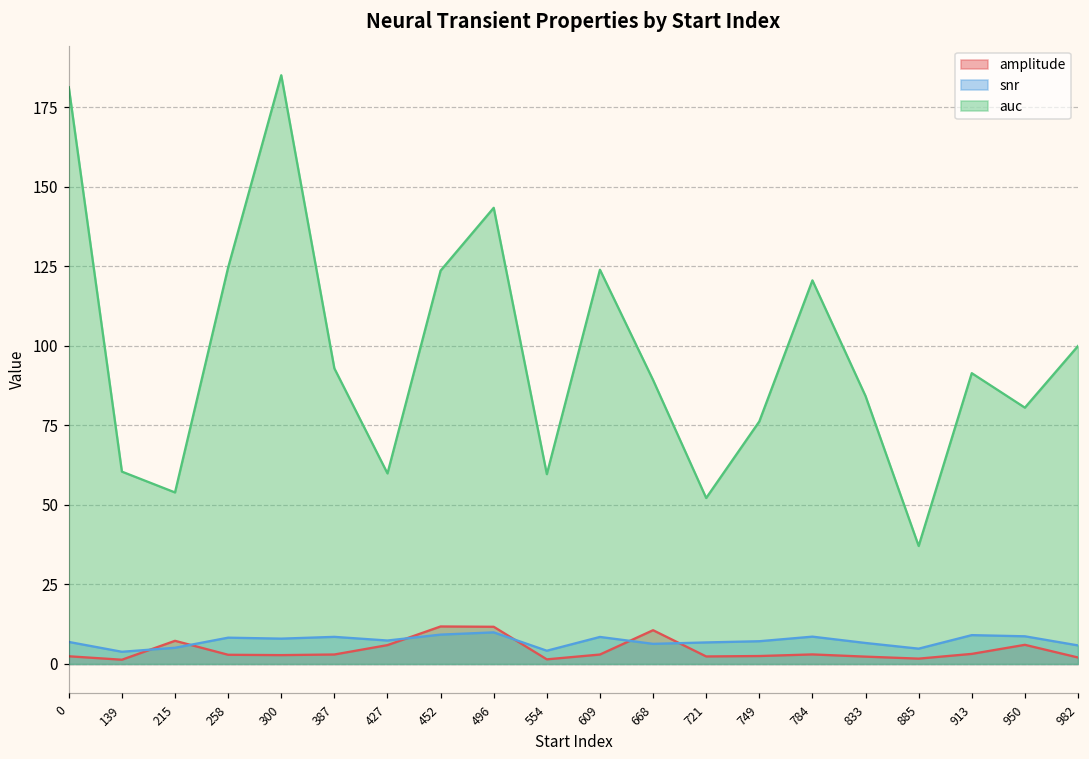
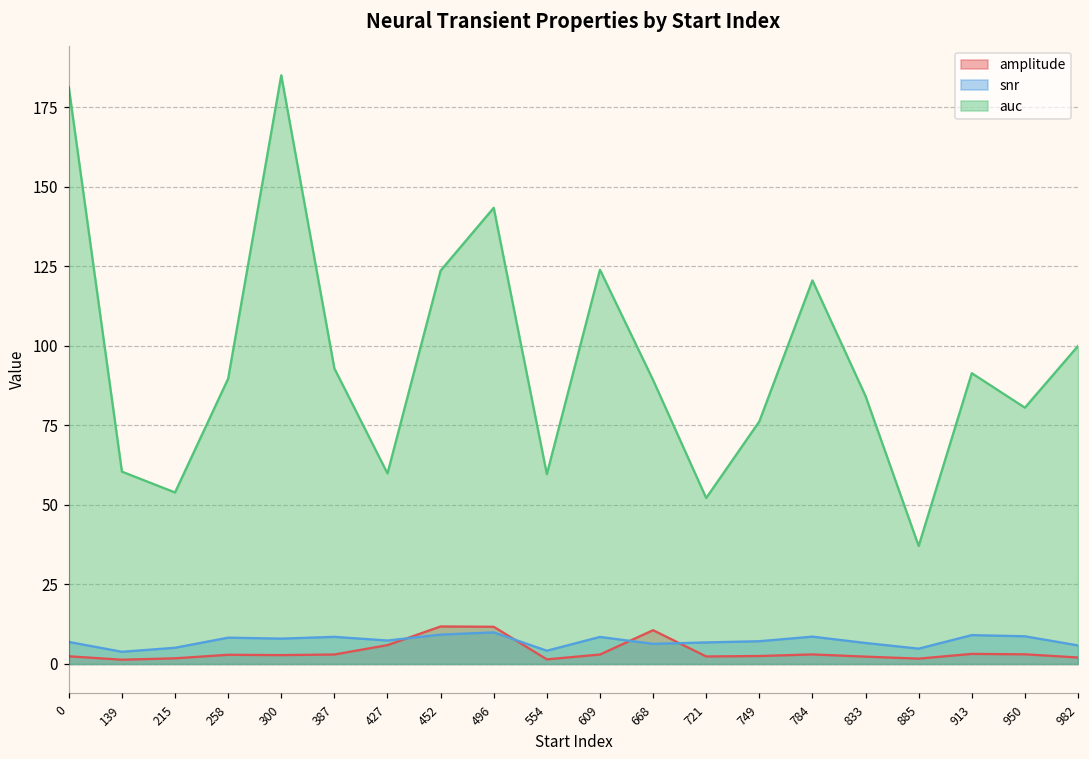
  {
    "amplitude": {
      "0": 2,
      "139": 1,
-     "215": 7,
+     "215": 2,
      "258": 3,
      "300": 3,
      "387": 3,
      "427": 6,
      "452": 12,
      "496": 12,
      "554": 1,
      "609": 3,
      "668": 11,
      "721": 2,
      "749": 3,
      "784": 3,
      "833": 2,
      "885": 2,
      "913": 3,
-     "950": 6,
+     "950": 3,
      "982": 2
    },
    "snr": {
      "0": 7,
      "139": 4,
      "215": 5,
      "258": 8,
      "300": 8,
      "387": 9,
      "427": 7,
      "452": 9,
      "496": 10,
      "554": 4,
      "609": 9,
      "668": 6,
      "721": 7,
      "749": 7,
      "784": 9,
      "833": 7,
      "885": 5,
      "913": 9,
      "950": 9,
      "982": 6
    },
    "auc": {
      "0": 181,
      "139": 60,
      "215": 54,
-     "258": 125,
+     "258": 90,
      "300": 185,
      "387": 93,
      "427": 60,
      "452": 124,
      "496": 143,
      "554": 60,
      "609": 124,
      "668": 89,
      "721": 52,
      "749": 76,
      "784": 121,
      "833": 84,
      "885": 37,
      "913": 91,
      "950": 81,
      "982": 100
    }
  }
